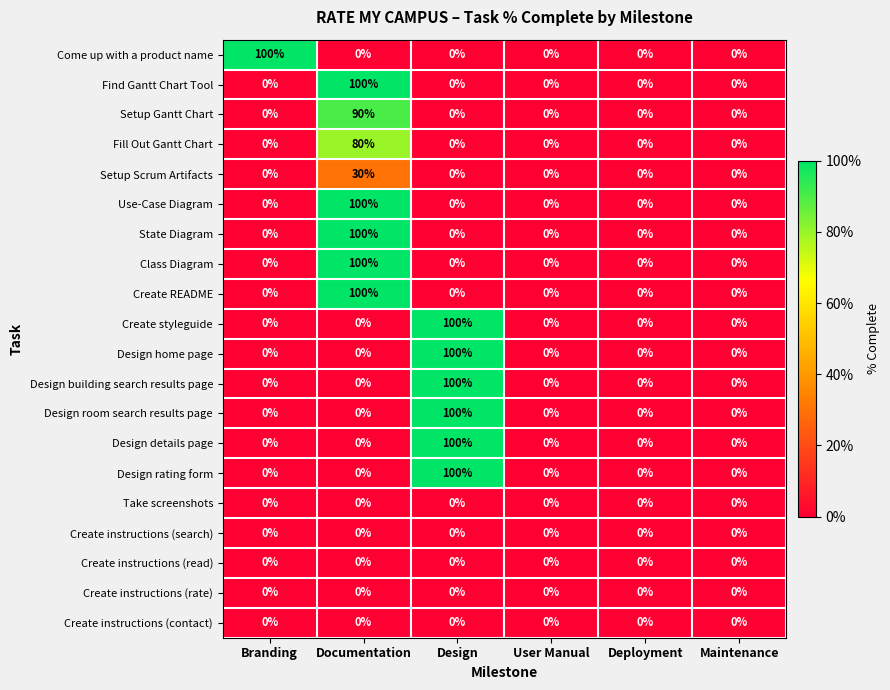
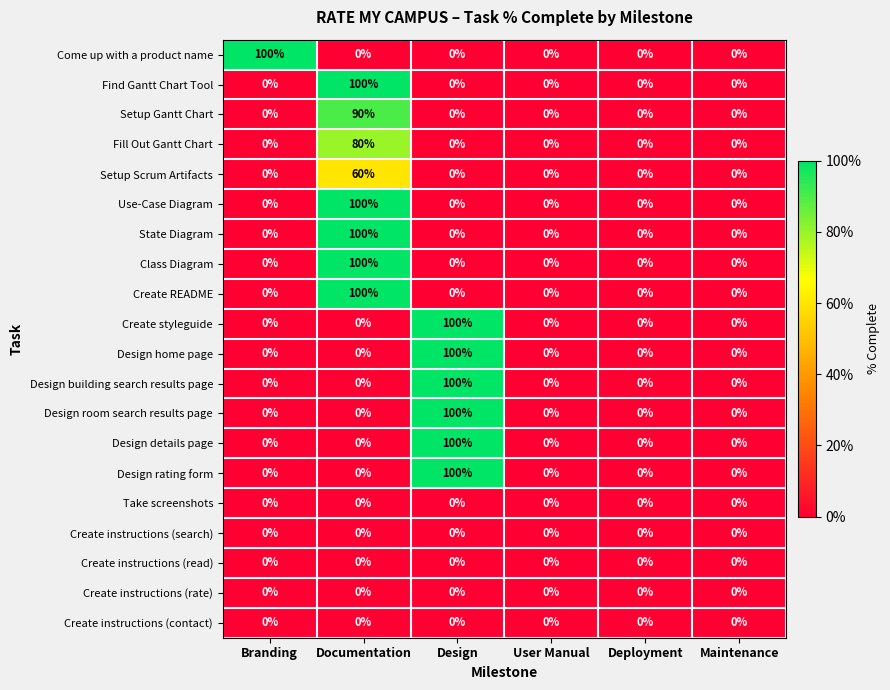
  {
    "Come up with a product name": {
      "Branding": "100%",
      "Documentation": "0%",
      "Design": "0%",
      "User Manual": "0%",
      "Deployment": "0%",
      "Maintenance": "0%"
    },
    "Find Gantt Chart Tool": {
      "Branding": "0%",
      "Documentation": "100%",
      "Design": "0%",
      "User Manual": "0%",
      "Deployment": "0%",
      "Maintenance": "0%"
    },
    "Setup Gantt Chart": {
      "Branding": "0%",
      "Documentation": "90%",
      "Design": "0%",
      "User Manual": "0%",
      "Deployment": "0%",
      "Maintenance": "0%"
    },
    "Fill Out Gantt Chart": {
      "Branding": "0%",
      "Documentation": "80%",
      "Design": "0%",
      "User Manual": "0%",
      "Deployment": "0%",
      "Maintenance": "0%"
    },
    "Setup Scrum Artifacts": {
      "Branding": "0%",
-     "Documentation": "30%",
+     "Documentation": "60%",
      "Design": "0%",
      "User Manual": "0%",
      "Deployment": "0%",
      "Maintenance": "0%"
    },
    "Use-Case Diagram": {
      "Branding": "0%",
      "Documentation": "100%",
      "Design": "0%",
      "User Manual": "0%",
      "Deployment": "0%",
      "Maintenance": "0%"
    },
    "State Diagram": {
      "Branding": "0%",
      "Documentation": "100%",
      "Design": "0%",
      "User Manual": "0%",
      "Deployment": "0%",
      "Maintenance": "0%"
    },
    "Class Diagram": {
      "Branding": "0%",
      "Documentation": "100%",
      "Design": "0%",
      "User Manual": "0%",
      "Deployment": "0%",
      "Maintenance": "0%"
    },
    "Create README": {
      "Branding": "0%",
      "Documentation": "100%",
      "Design": "0%",
      "User Manual": "0%",
      "Deployment": "0%",
      "Maintenance": "0%"
    },
    "Create styleguide": {
      "Branding": "0%",
      "Documentation": "0%",
      "Design": "100%",
      "User Manual": "0%",
      "Deployment": "0%",
      "Maintenance": "0%"
    },
    "Design home page": {
      "Branding": "0%",
      "Documentation": "0%",
      "Design": "100%",
      "User Manual": "0%",
      "Deployment": "0%",
      "Maintenance": "0%"
    },
    "Design building search results page": {
      "Branding": "0%",
      "Documentation": "0%",
      "Design": "100%",
      "User Manual": "0%",
      "Deployment": "0%",
      "Maintenance": "0%"
    },
    "Design room search results page": {
      "Branding": "0%",
      "Documentation": "0%",
      "Design": "100%",
      "User Manual": "0%",
      "Deployment": "0%",
      "Maintenance": "0%"
    },
    "Design details page": {
      "Branding": "0%",
      "Documentation": "0%",
      "Design": "100%",
      "User Manual": "0%",
      "Deployment": "0%",
      "Maintenance": "0%"
    },
    "Design rating form": {
      "Branding": "0%",
      "Documentation": "0%",
      "Design": "100%",
      "User Manual": "0%",
      "Deployment": "0%",
      "Maintenance": "0%"
    },
    "Take screenshots": {
      "Branding": "0%",
      "Documentation": "0%",
      "Design": "0%",
      "User Manual": "0%",
      "Deployment": "0%",
      "Maintenance": "0%"
    },
    "Create instructions (search)": {
      "Branding": "0%",
      "Documentation": "0%",
      "Design": "0%",
      "User Manual": "0%",
      "Deployment": "0%",
      "Maintenance": "0%"
    },
    "Create instructions (read)": {
      "Branding": "0%",
      "Documentation": "0%",
      "Design": "0%",
      "User Manual": "0%",
      "Deployment": "0%",
      "Maintenance": "0%"
    },
    "Create instructions (rate)": {
      "Branding": "0%",
      "Documentation": "0%",
      "Design": "0%",
      "User Manual": "0%",
      "Deployment": "0%",
      "Maintenance": "0%"
    },
    "Create instructions (contact)": {
      "Branding": "0%",
      "Documentation": "0%",
      "Design": "0%",
      "User Manual": "0%",
      "Deployment": "0%",
      "Maintenance": "0%"
    }
  }
